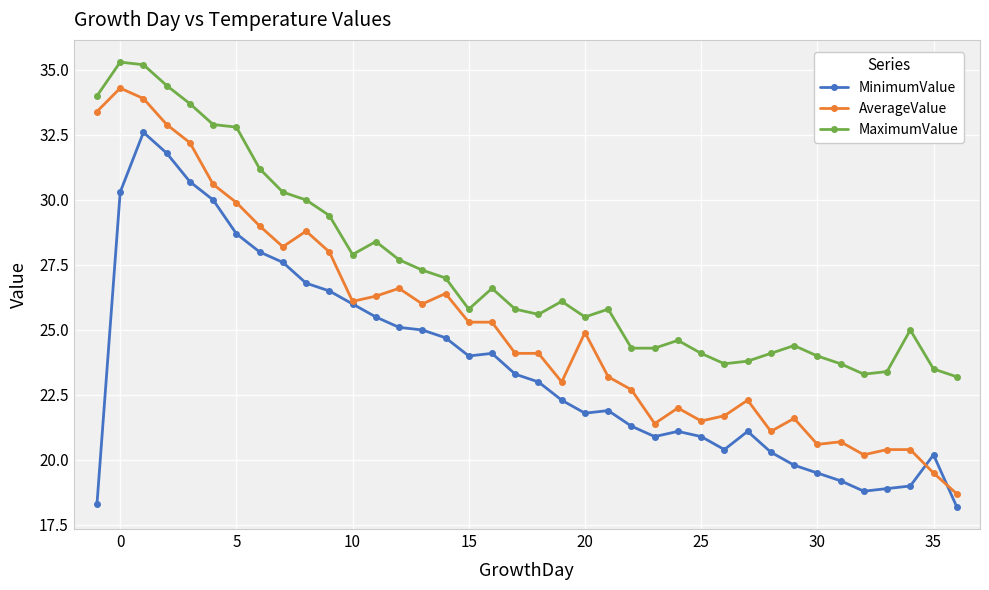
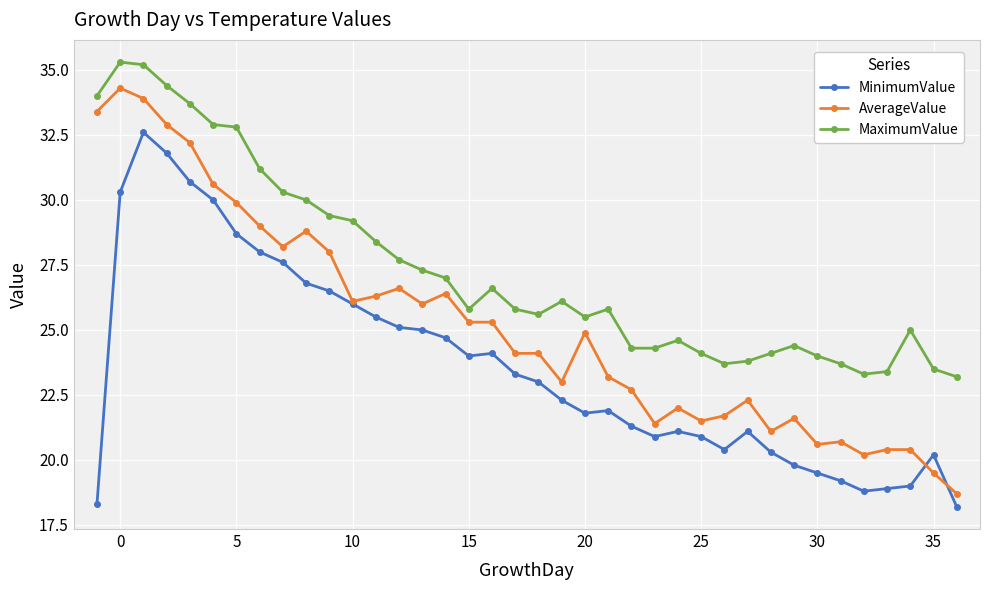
  {
    "MinimumValue": {
      "0": 30.3,
      "5": 28.7,
      "10": 26.0,
      "15": 24.0,
      "20": 21.8,
      "25": 20.9,
      "30": 19.5,
      "35": 20.2
    },
    "AverageValue": {
      "0": 34.3,
      "5": 29.9,
      "10": 26.1,
      "15": 25.3,
      "20": 24.9,
      "25": 21.5,
      "30": 20.6,
      "35": 19.5
    },
    "MaximumValue": {
      "0": 35.3,
      "5": 32.8,
-     "10": 27.9,
+     "10": 29.2,
      "15": 25.8,
      "20": 25.5,
      "25": 24.1,
      "30": 24.0,
      "35": 23.5
    }
  }
